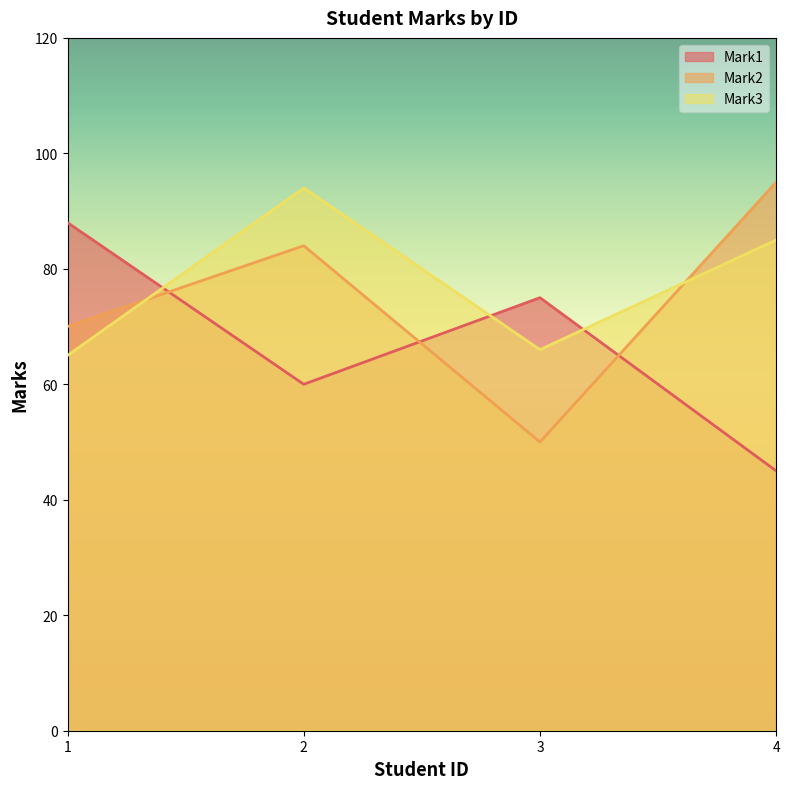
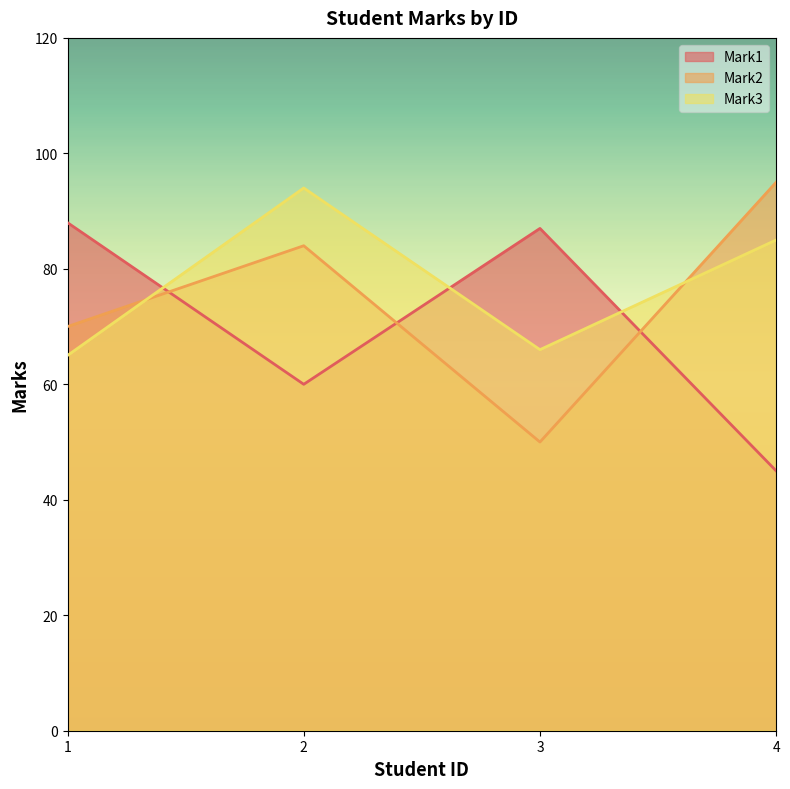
  {
    "Mark1": {
      "1": 88,
      "2": 60,
-     "3": 75,
+     "3": 87,
      "4": 45
    }
  }
